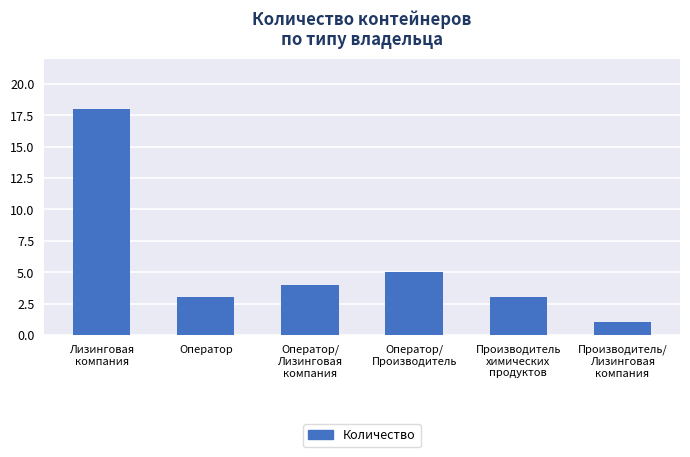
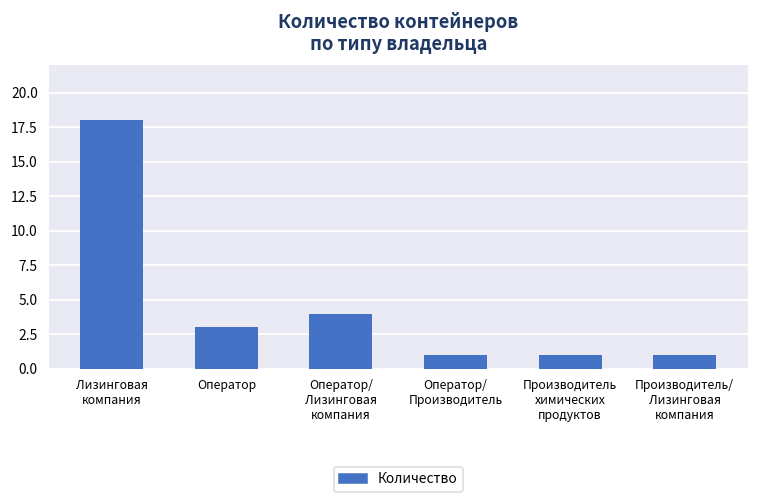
  {
    "Лизинговая компания": 18,
    "Оператор": 3,
    "Оператор/ Лизинговая компания": 4,
-   "Оператор/ Производитель": 5,
-   "Производитель химических продуктов": 3,
+   "Оператор/ Производитель": 1,
+   "Производитель химических продуктов": 1,
    "Производитель/ Лизинговая компания": 1
  }
